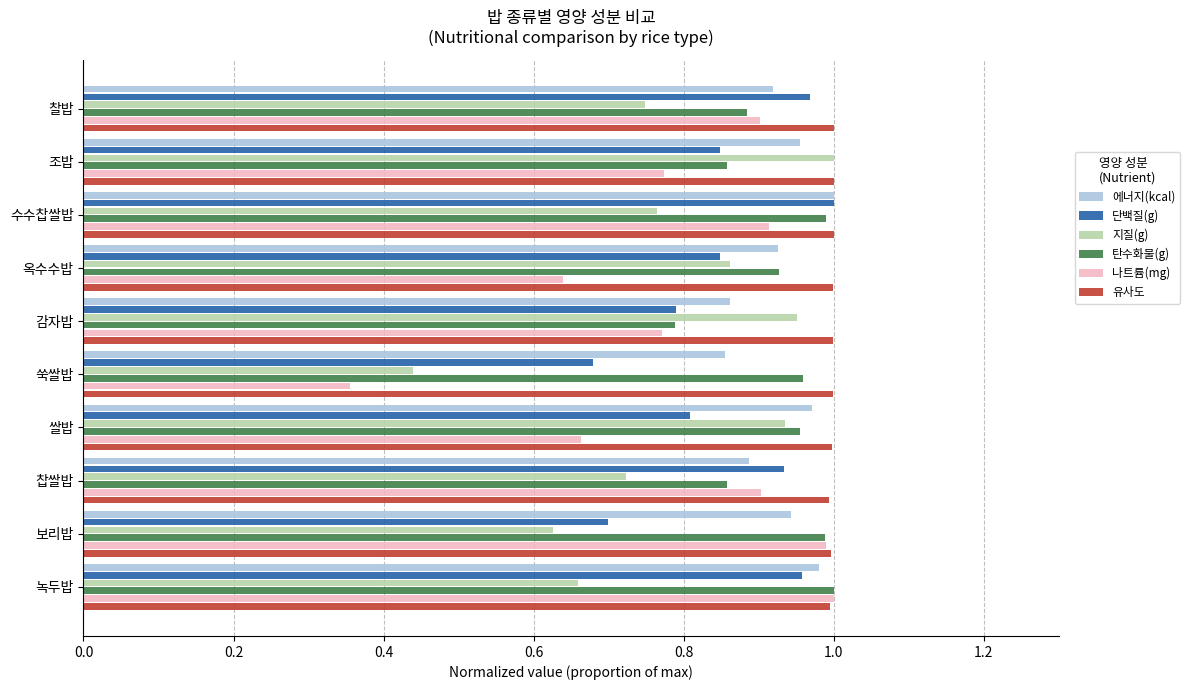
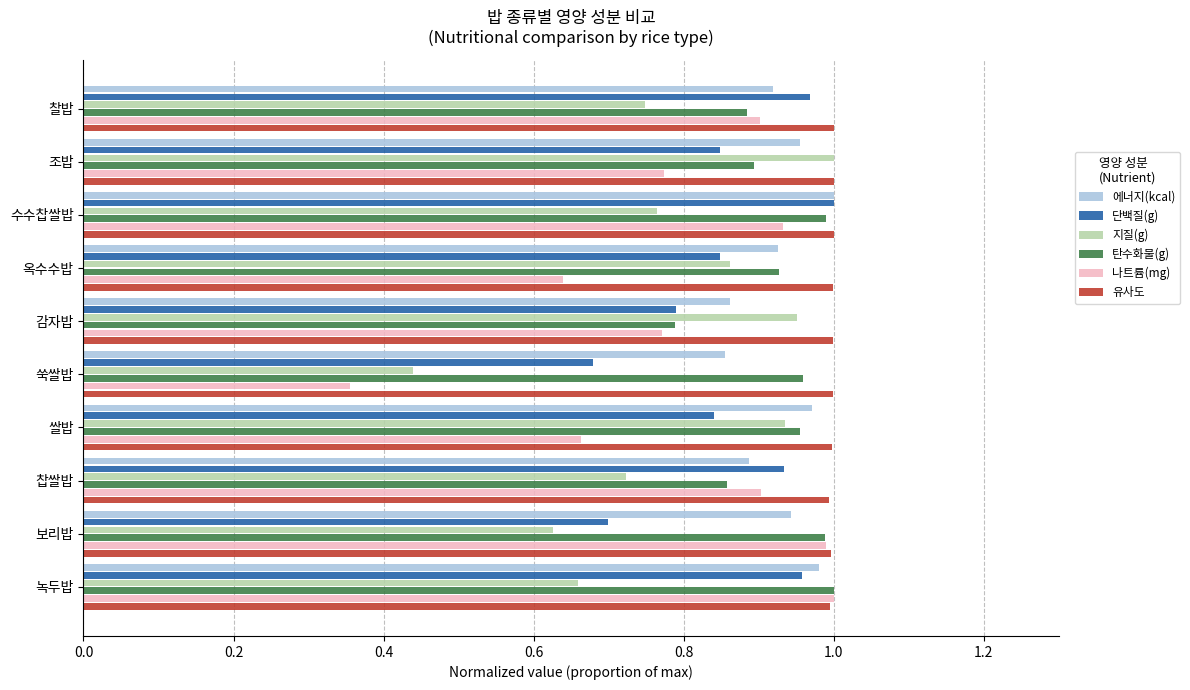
  {
    "단백질(g)": {
      "찰밥": 0.97,
      "조밥": 0.85,
      "수수찹쌀밥": 1.00,
      "옥수수밥": 0.85,
      "감자밥": 0.79,
      "쑥쌀밥": 0.68,
-     "쌀밥": 0.81,
+     "쌀밥": 0.84,
      "찹쌀밥": 0.93,
      "보리밥": 0.70,
      "녹두밥": 0.96
    },
    "탄수화물(g)": {
      "찰밥": 0.88,
-     "조밥": 0.86,
+     "조밥": 0.89,
      "수수찹쌀밥": 0.99,
      "옥수수밥": 0.93,
      "감자밥": 0.79,
      "쑥쌀밥": 0.96,
      "쌀밥": 0.95,
      "찹쌀밥": 0.86,
      "보리밥": 0.99,
      "녹두밥": 1.00
    },
    "나트륨(mg)": {
      "찰밥": 0.90,
      "조밥": 0.77,
-     "수수찹쌀밥": 0.91,
+     "수수찹쌀밥": 0.93,
      "옥수수밥": 0.64,
      "감자밥": 0.77,
      "쑥쌀밥": 0.36,
      "쌀밥": 0.66,
      "찹쌀밥": 0.90,
      "보리밥": 0.99,
      "녹두밥": 1.00
    },
    "유사도": {
      "찰밥": 1.00,
      "조밥": 1.00,
      "수수찹쌀밥": 1.00,
      "옥수수밥": 1.00,
      "감자밥": 1.00,
      "쑥쌀밥": 1.00,
      "쌀밥": 1.00,
      "찹쌀밥": 0.99,
      "보리밥": 1.00,
      "녹두밥": 1.00
    }
  }
